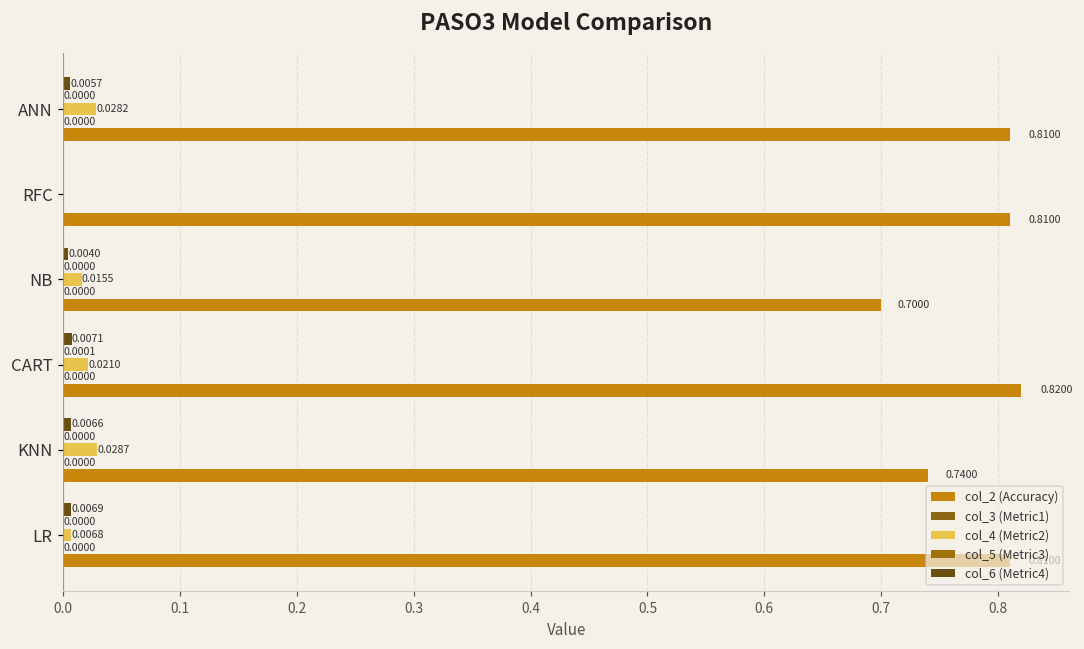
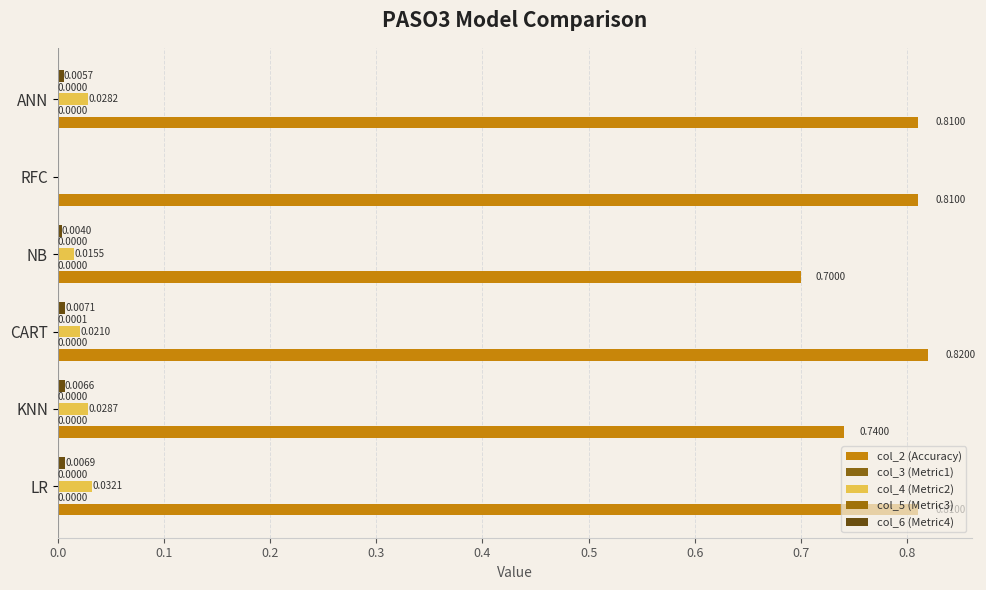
  {
    "col_4 (Metric2)": {
      "ANN": 0.0282,
      "NB": 0.0155,
      "CART": 0.0210,
      "KNN": 0.0287,
-     "LR": 0.0068
+     "LR": 0.0321
    }
  }
